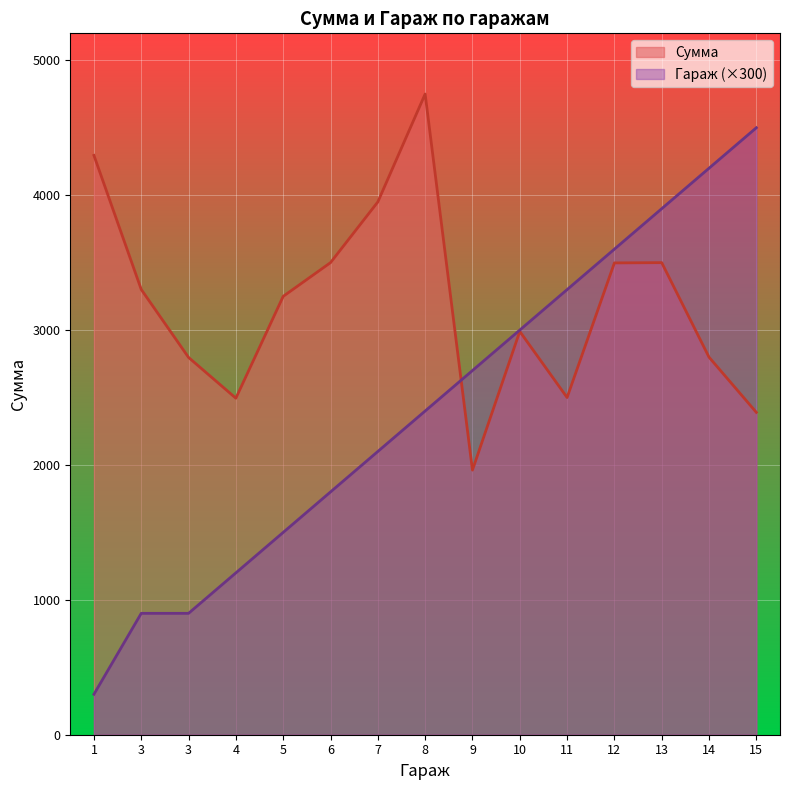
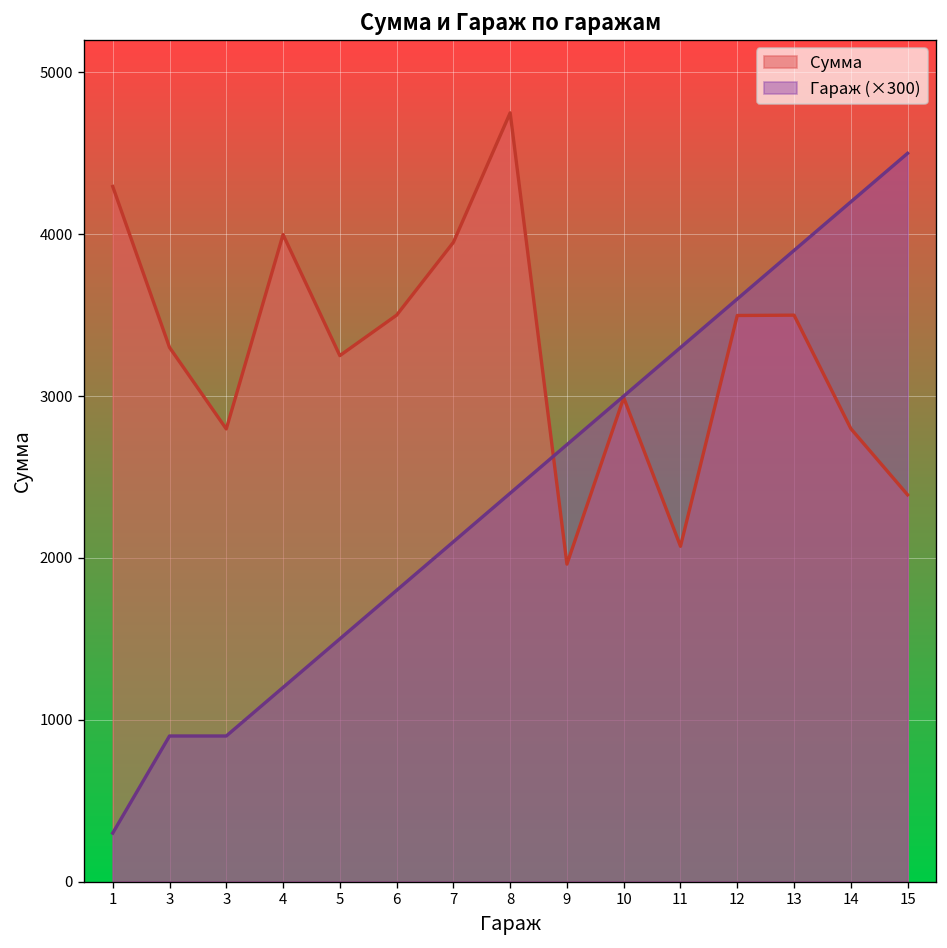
  {
    "Сумма": {
      "1": 4300,
-     "4": 2500,
+     "4": 4000,
      "5": 3250,
      "6": 3500,
      "7": 3950,
      "8": 4750,
      "9": 1960,
-     "11": 2500,
+     "11": 2070,
      "12": 3500,
      "13": 3500,
      "14": 2800,
      "15": 2390
    },
    "Гараж (×300)": {
      "1": 300,
      "4": 1200,
      "5": 1500,
      "6": 1800,
      "7": 2100,
      "8": 2400,
      "9": 2700,
      "11": 3300,
      "12": 3600,
      "13": 3900,
      "14": 4200,
      "15": 4500
    }
  }
